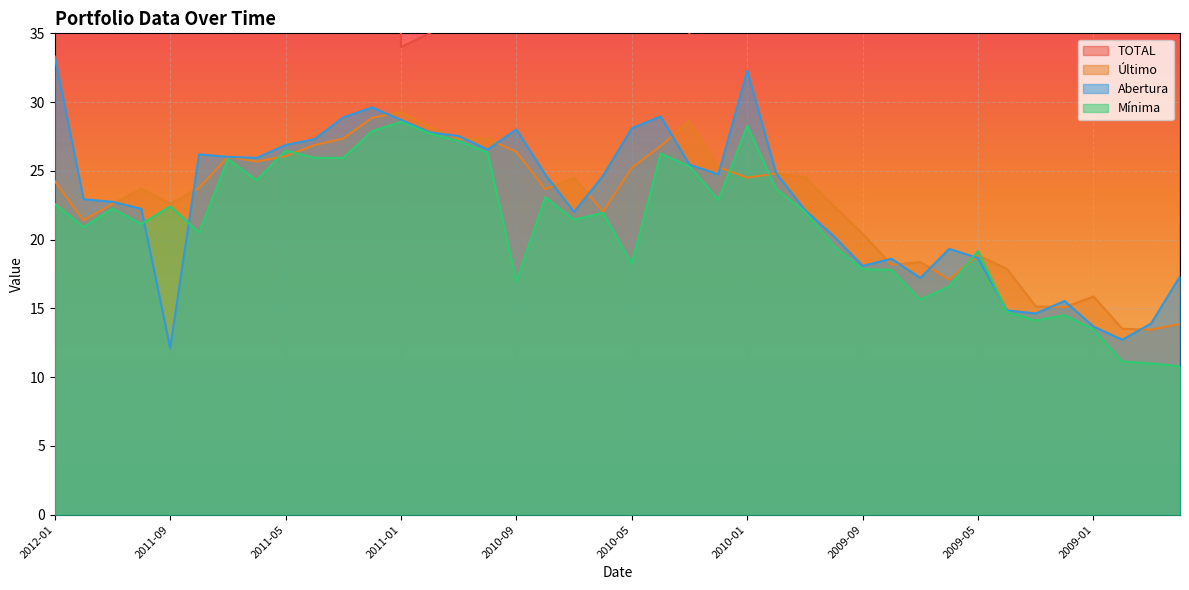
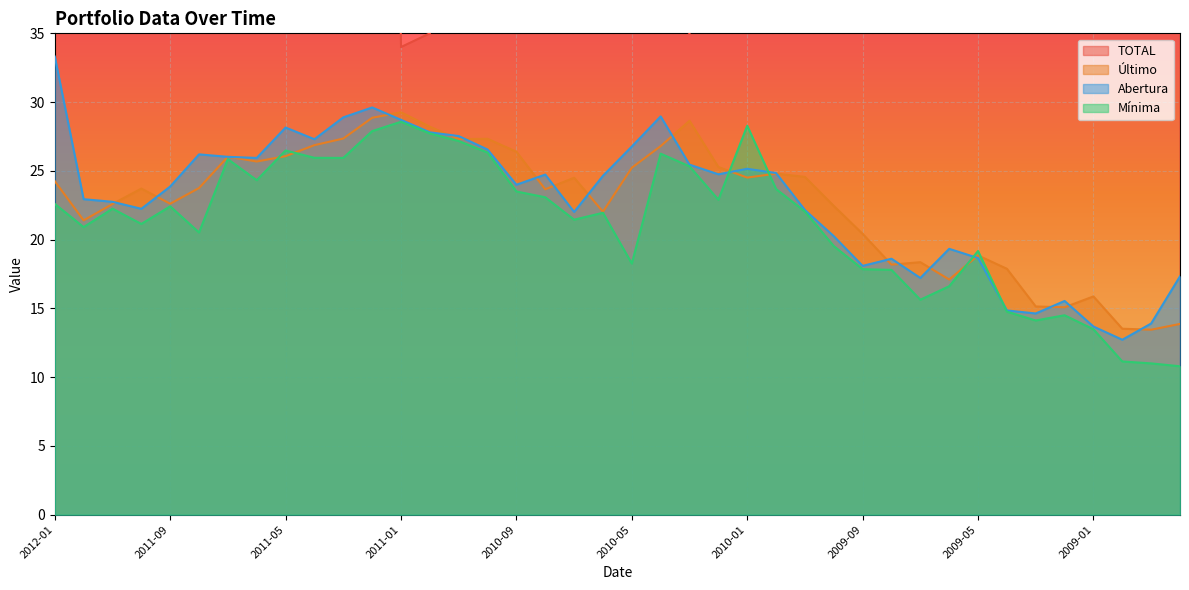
  {
    "Abertura": {
      "2012-01": 33.3,
-     "2011-09": 12.1,
-     "2011-05": 26.9,
-     "2010-09": 28.0,
-     "2010-05": 28.1,
-     "2010-01": 32.3,
+     "2011-09": 23.9,
+     "2011-05": 28.2,
+     "2010-09": 24.0,
+     "2010-05": 26.8,
+     "2010-01": 25.2,
      "2009-09": 18.1,
      "2009-05": 18.7,
      "2009-01": 13.7
    },
    "Mínima": {
      "2012-01": 22.6,
      "2011-09": 22.4,
      "2011-05": 26.5,
-     "2010-09": 17.0,
+     "2010-09": 23.5,
      "2010-05": 18.3,
      "2010-01": 28.3,
      "2009-09": 17.9,
      "2009-05": 19.2,
      "2009-01": 13.5
    }
  }
